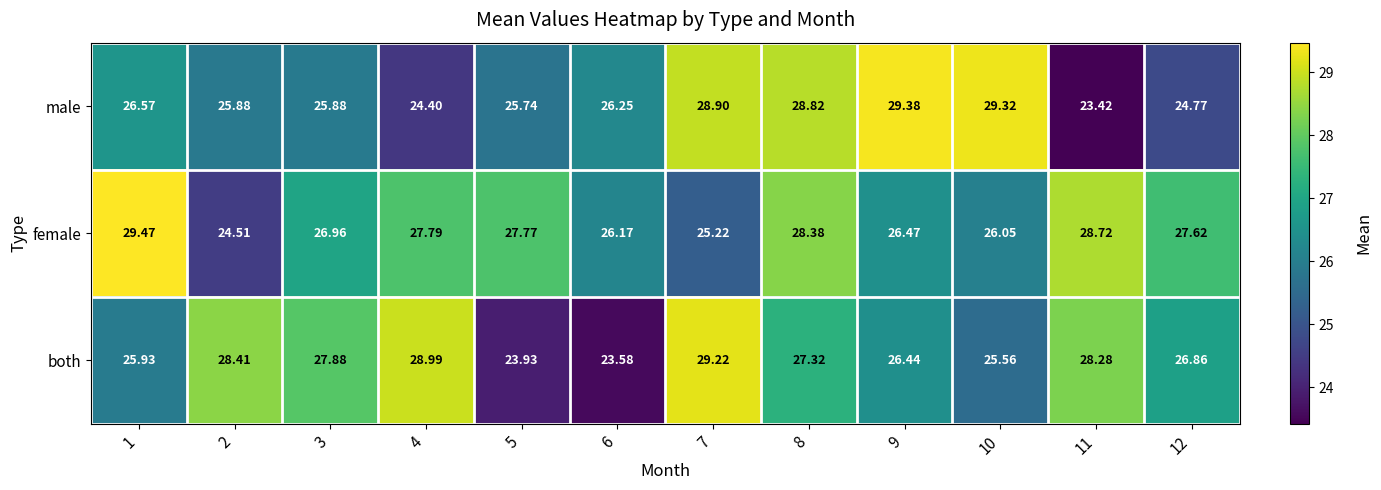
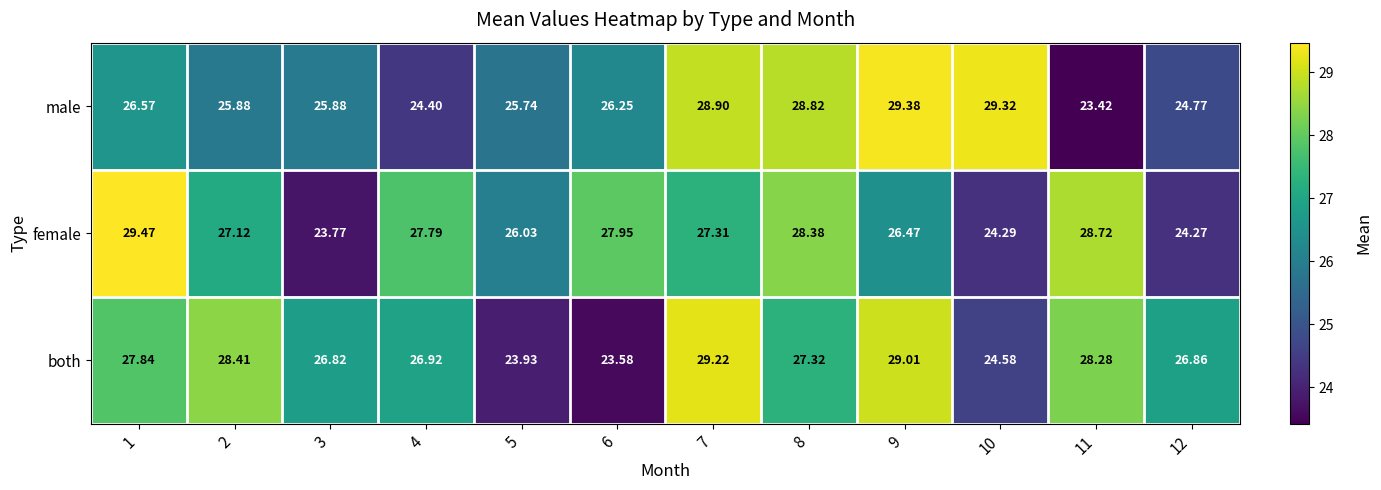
  {
    "male": {
      "1": 26.57,
      "2": 25.88,
      "3": 25.88,
      "4": 24.40,
      "5": 25.74,
      "6": 26.25,
      "7": 28.90,
      "8": 28.82,
      "9": 29.38,
      "10": 29.32,
      "11": 23.42,
      "12": 24.77
    },
    "female": {
      "1": 29.47,
-     "2": 24.51,
-     "3": 26.96,
+     "2": 27.12,
+     "3": 23.77,
      "4": 27.79,
-     "5": 27.77,
-     "6": 26.17,
-     "7": 25.22,
+     "5": 26.03,
+     "6": 27.95,
+     "7": 27.31,
      "8": 28.38,
      "9": 26.47,
-     "10": 26.05,
+     "10": 24.29,
      "11": 28.72,
-     "12": 27.62
+     "12": 24.27
    },
    "both": {
-     "1": 25.93,
+     "1": 27.84,
      "2": 28.41,
-     "3": 27.88,
-     "4": 28.99,
+     "3": 26.82,
+     "4": 26.92,
      "5": 23.93,
      "6": 23.58,
      "7": 29.22,
      "8": 27.32,
-     "9": 26.44,
-     "10": 25.56,
+     "9": 29.01,
+     "10": 24.58,
      "11": 28.28,
      "12": 26.86
    }
  }
